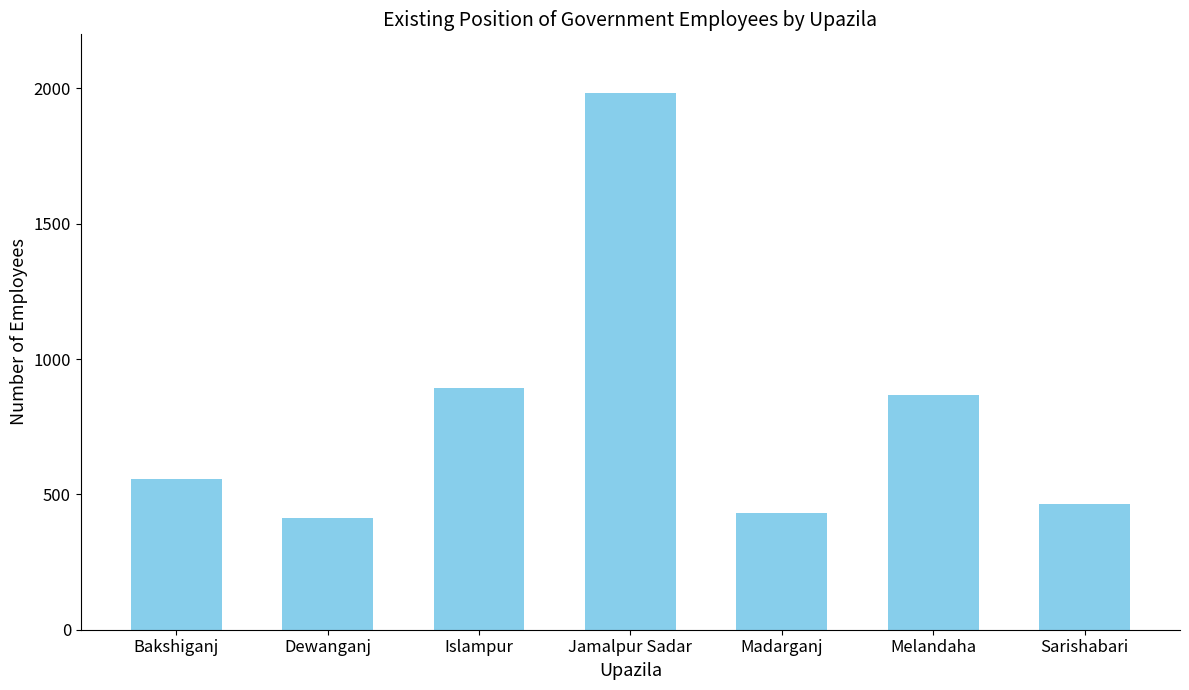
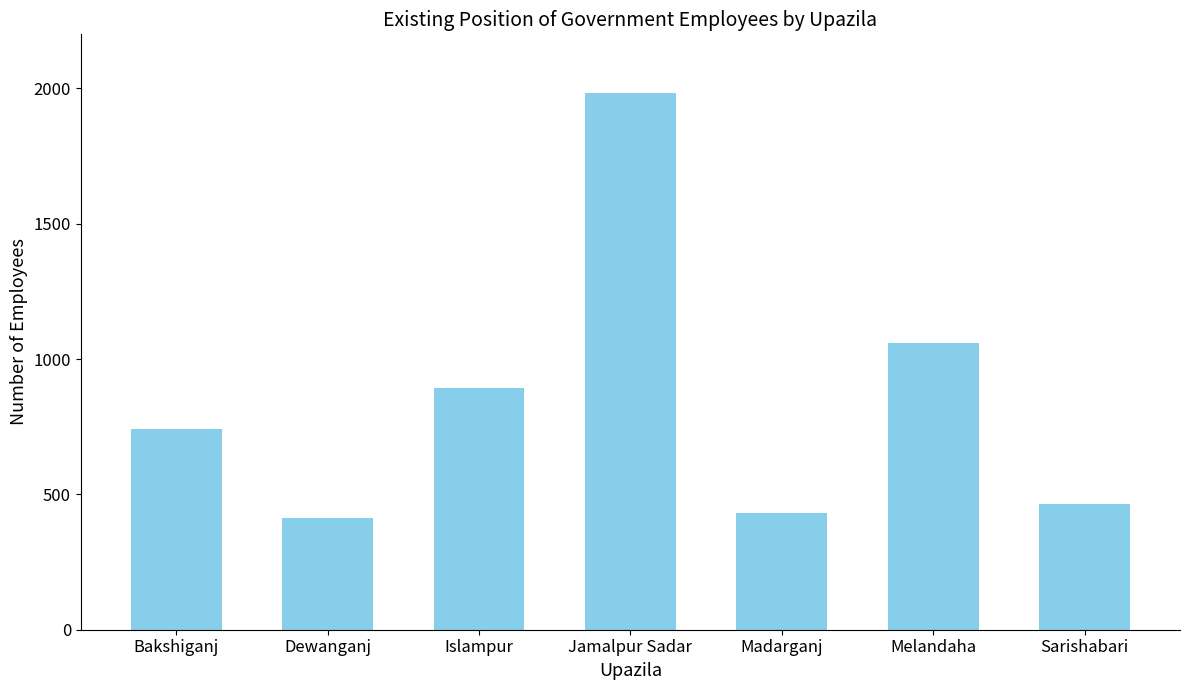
  {
-   "Bakshiganj": 560,
+   "Bakshiganj": 740,
    "Dewanganj": 410,
    "Islampur": 890,
    "Jamalpur Sadar": 1980,
    "Madarganj": 430,
-   "Melandaha": 870,
+   "Melandaha": 1060,
    "Sarishabari": 460
  }
